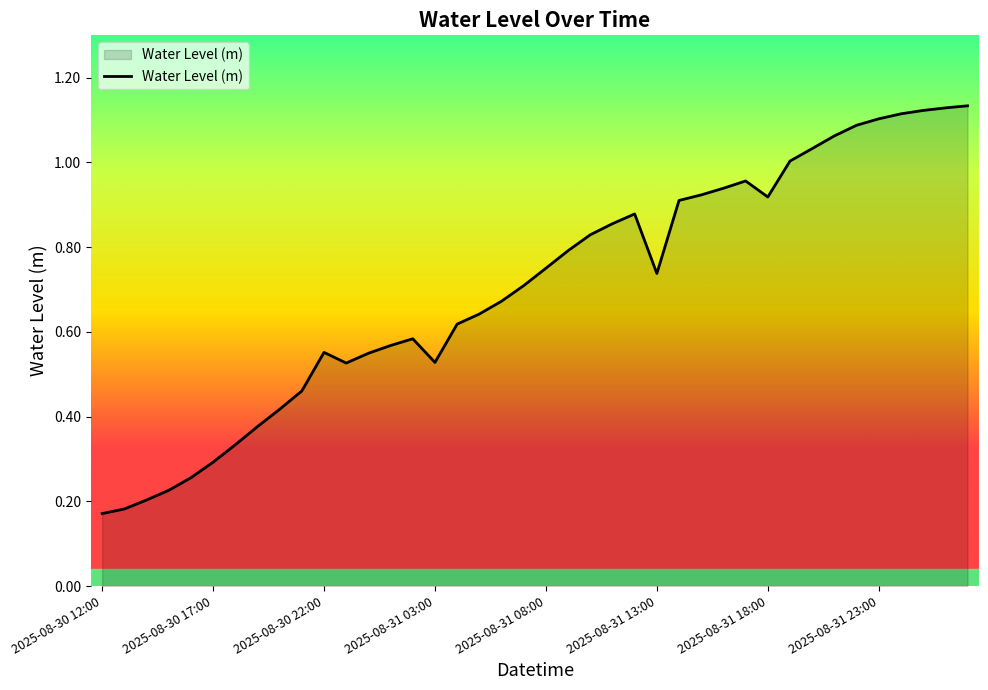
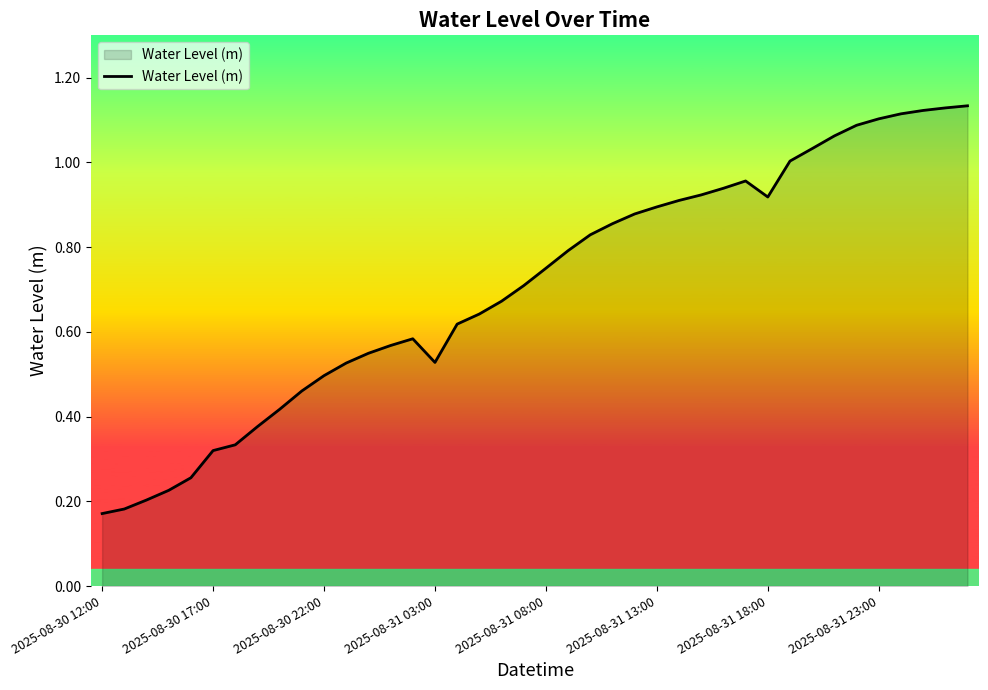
  {
    "2025-08-30 12:00": 0.17,
-   "2025-08-30 17:00": 0.29,
-   "2025-08-30 22:00": 0.55,
+   "2025-08-30 17:00": 0.32,
+   "2025-08-30 22:00": 0.50,
    "2025-08-31 03:00": 0.53,
    "2025-08-31 08:00": 0.75,
-   "2025-08-31 13:00": 0.74,
+   "2025-08-31 13:00": 0.89,
    "2025-08-31 18:00": 0.92,
    "2025-08-31 23:00": 1.10
  }
